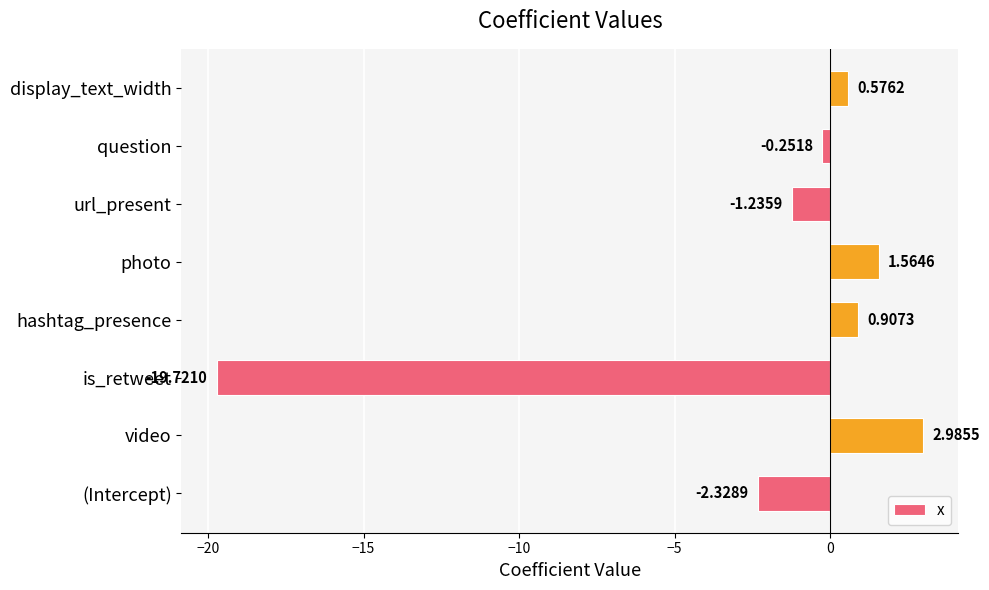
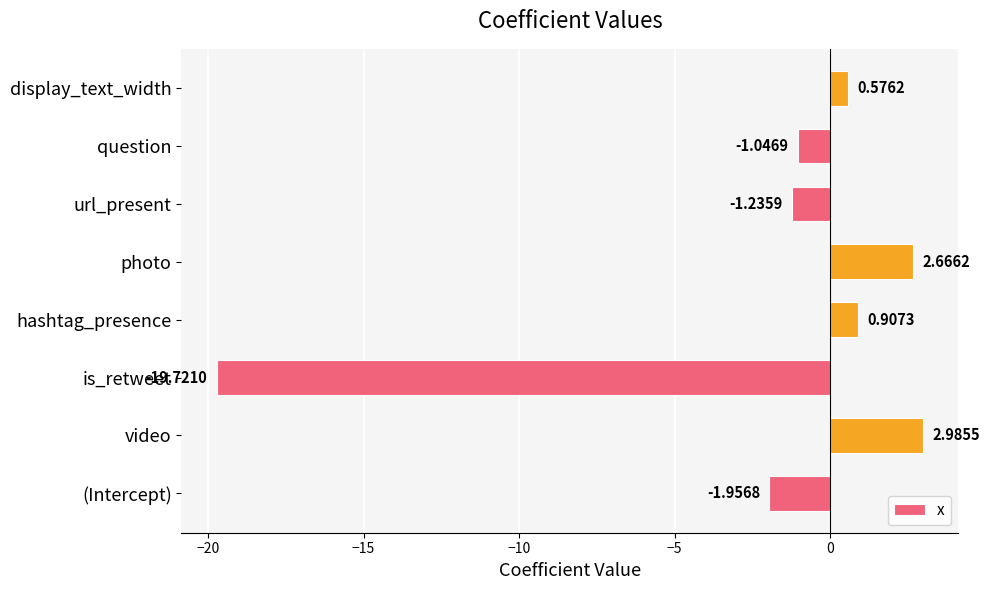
  {
    "display_text_width": 0.5762,
-   "question": -0.2518,
+   "question": -1.0469,
    "url_present": -1.2359,
-   "photo": 1.5646,
+   "photo": 2.6662,
    "hashtag_presence": 0.9073,
    "is_retweet": -19.7210,
    "video": 2.9855,
-   "(Intercept)": -2.3289
+   "(Intercept)": -1.9568
  }
